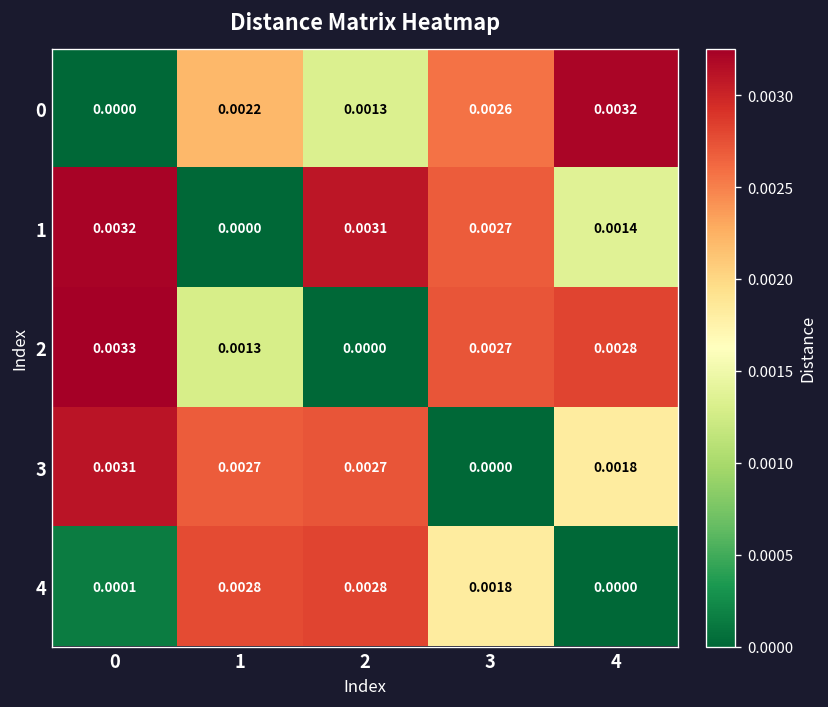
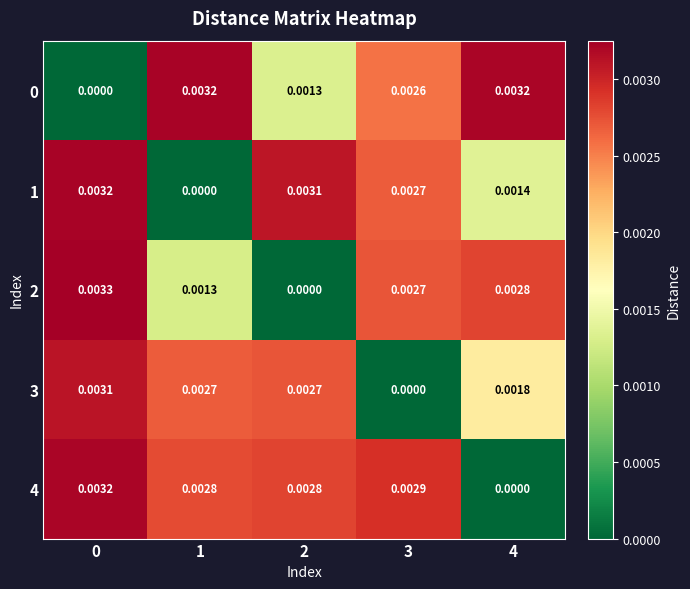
  {
    "0": {
      "0": 0.0000,
-     "1": 0.0022,
+     "1": 0.0032,
      "2": 0.0013,
      "3": 0.0026,
      "4": 0.0032
    },
    "1": {
      "0": 0.0032,
      "1": 0.0000,
      "2": 0.0031,
      "3": 0.0027,
      "4": 0.0014
    },
    "2": {
      "0": 0.0033,
      "1": 0.0013,
      "2": 0.0000,
      "3": 0.0027,
      "4": 0.0028
    },
    "3": {
      "0": 0.0031,
      "1": 0.0027,
      "2": 0.0027,
      "3": 0.0000,
      "4": 0.0018
    },
    "4": {
-     "0": 0.0001,
+     "0": 0.0032,
      "1": 0.0028,
      "2": 0.0028,
-     "3": 0.0018,
+     "3": 0.0029,
      "4": 0.0000
    }
  }
